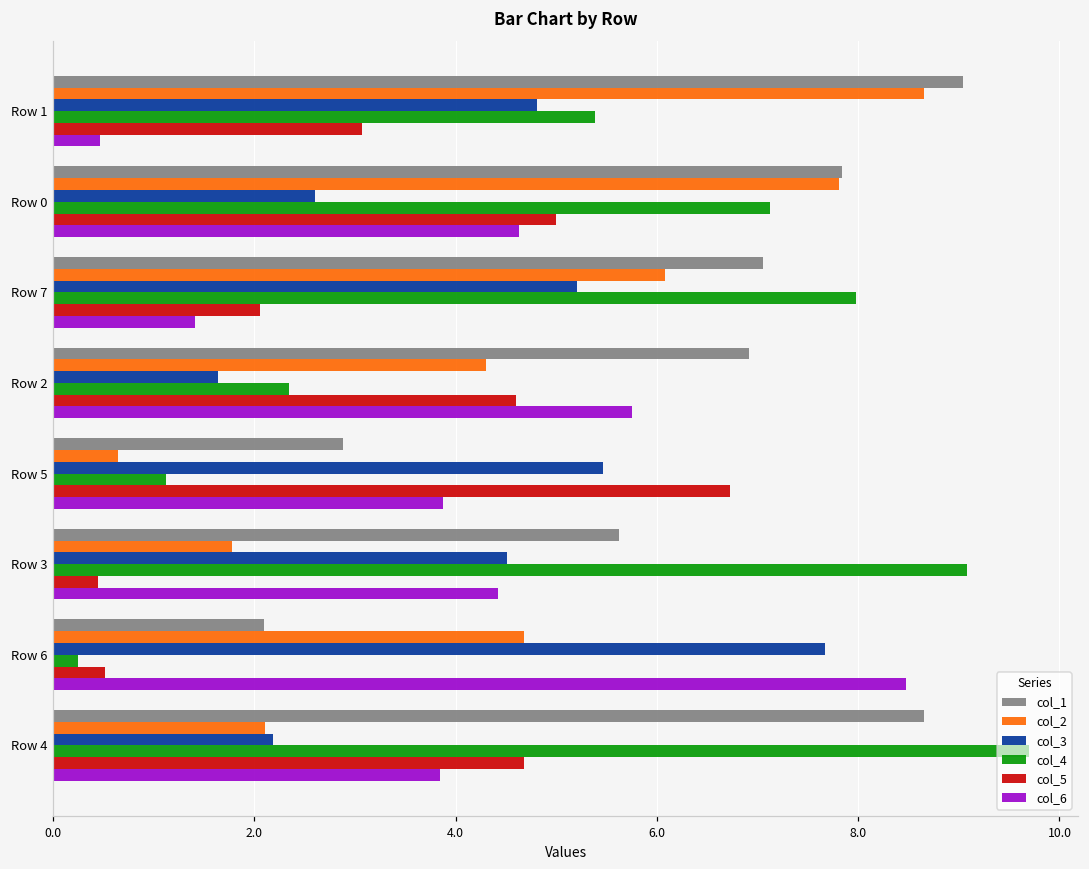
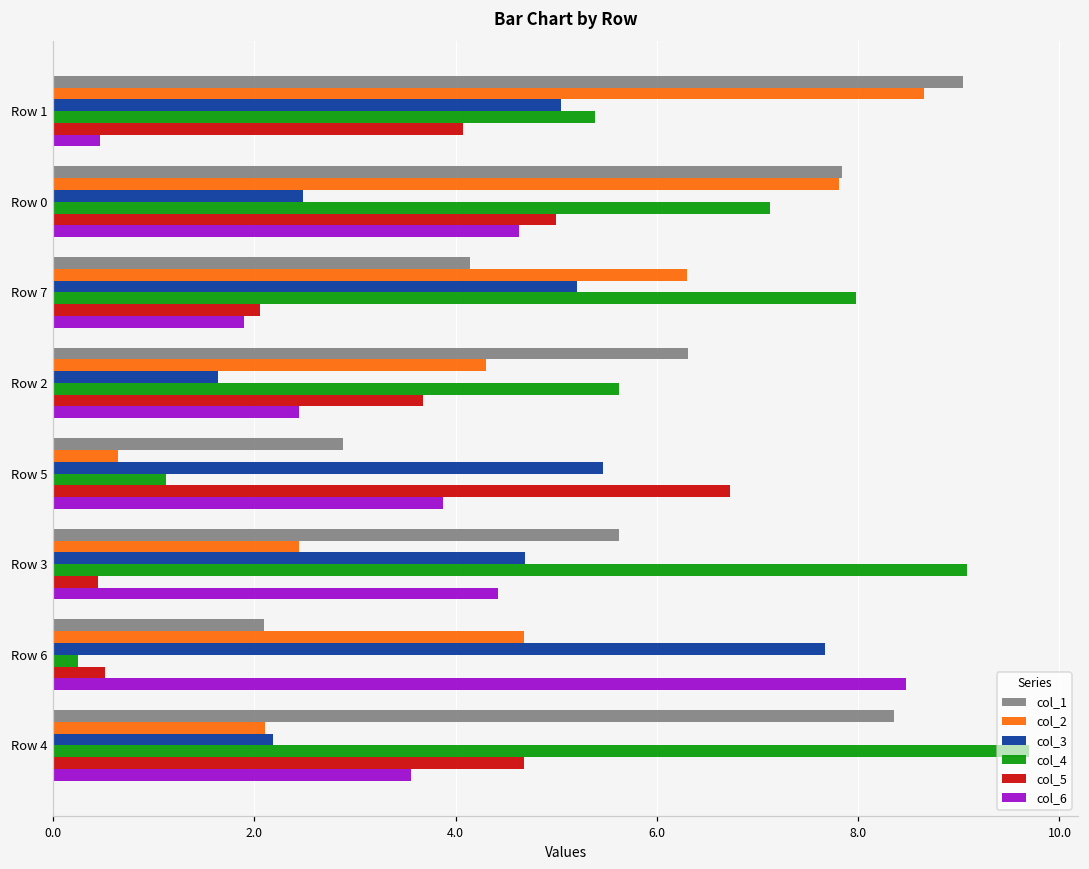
  {
    "col_1": {
      "Row 1": 9.0,
      "Row 0": 7.8,
-     "Row 7": 7.1,
-     "Row 2": 6.9,
+     "Row 7": 4.1,
+     "Row 2": 6.3,
      "Row 5": 2.9,
      "Row 3": 5.6,
      "Row 6": 2.1,
-     "Row 4": 8.7
+     "Row 4": 8.4
    },
    "col_2": {
      "Row 1": 8.7,
      "Row 0": 7.8,
-     "Row 7": 6.1,
+     "Row 7": 6.3,
      "Row 2": 4.3,
      "Row 5": 0.6,
-     "Row 3": 1.8,
+     "Row 3": 2.4,
      "Row 6": 4.7,
      "Row 4": 2.1
    },
    "col_3": {
-     "Row 1": 4.8,
-     "Row 0": 2.6,
+     "Row 1": 5.0,
+     "Row 0": 2.5,
      "Row 7": 5.2,
      "Row 2": 1.6,
      "Row 5": 5.5,
-     "Row 3": 4.5,
+     "Row 3": 4.7,
      "Row 6": 7.7,
      "Row 4": 2.2
    },
    "col_4": {
      "Row 1": 5.4,
      "Row 0": 7.1,
      "Row 7": 8.0,
-     "Row 2": 2.3,
+     "Row 2": 5.6,
      "Row 5": 1.1,
      "Row 3": 9.1,
      "Row 6": 0.2
    },
    "col_5": {
-     "Row 1": 3.1,
+     "Row 1": 4.1,
      "Row 0": 5.0,
      "Row 7": 2.1,
-     "Row 2": 4.6,
+     "Row 2": 3.7,
      "Row 5": 6.7,
      "Row 3": 0.4,
      "Row 6": 0.5,
      "Row 4": 4.7
    },
    "col_6": {
      "Row 1": 0.5,
      "Row 0": 4.6,
-     "Row 7": 1.4,
-     "Row 2": 5.8,
+     "Row 7": 1.9,
+     "Row 2": 2.4,
      "Row 5": 3.9,
      "Row 3": 4.4,
      "Row 6": 8.5,
-     "Row 4": 3.8
+     "Row 4": 3.6
    }
  }
